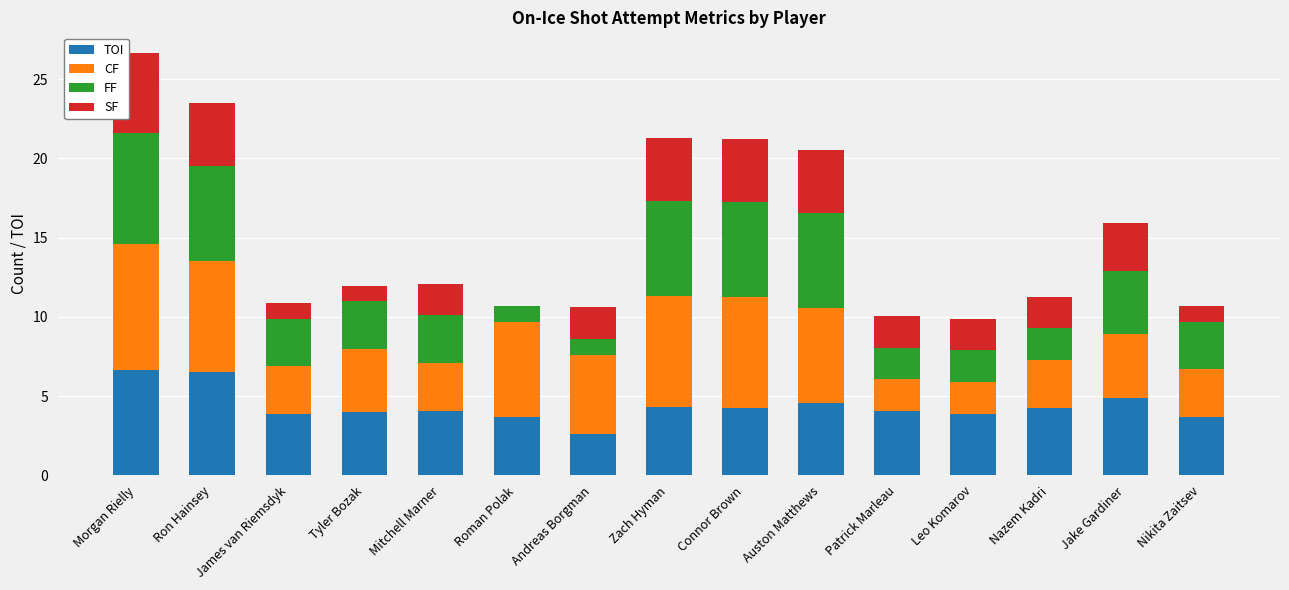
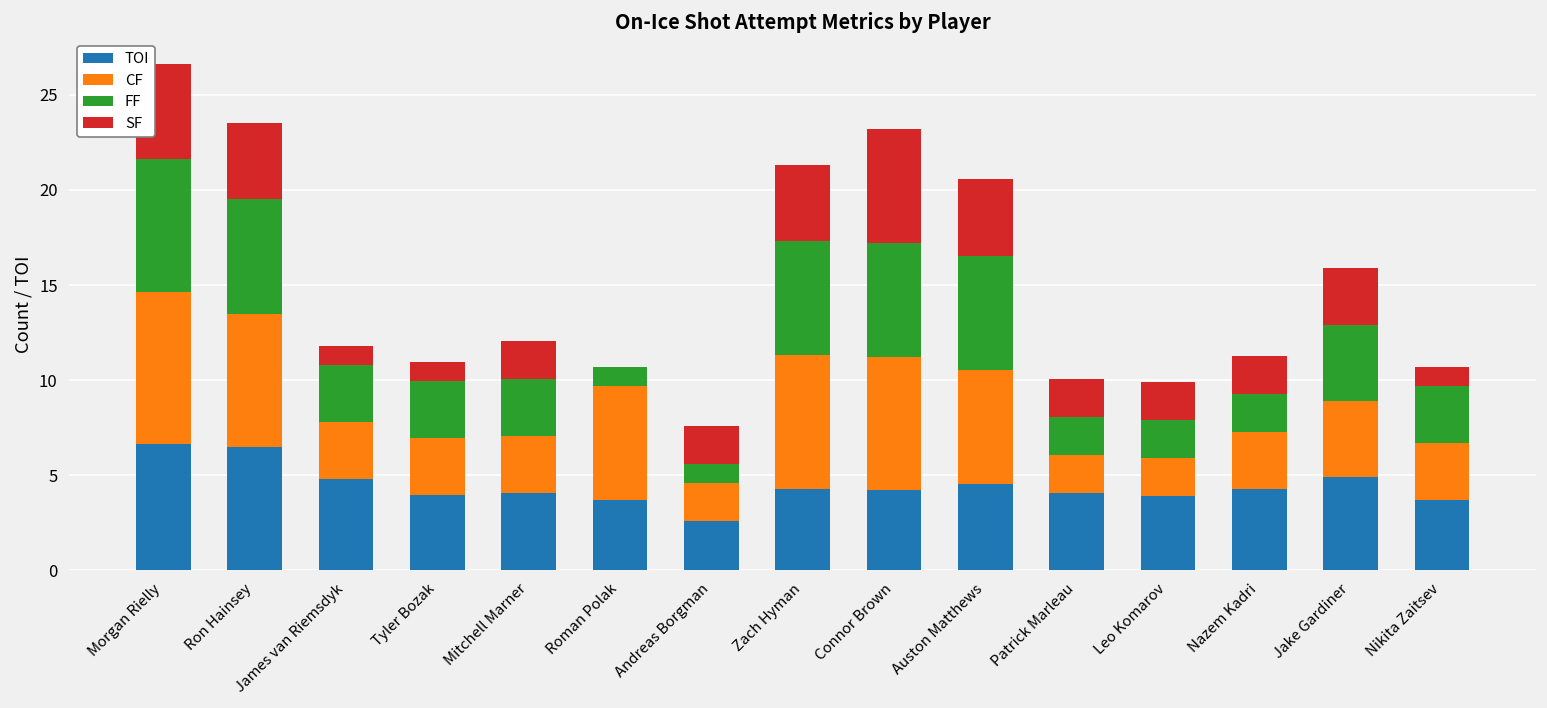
  {
    "TOI": {
      "Morgan Rielly": 6.6,
      "Ron Hainsey": 6.5,
-     "James van Riemsdyk": 3.9,
+     "James van Riemsdyk": 4.8,
      "Tyler Bozak": 4.0,
      "Mitchell Marner": 4.1,
      "Roman Polak": 3.7,
      "Andreas Borgman": 2.6,
      "Zach Hyman": 4.3,
      "Connor Brown": 4.2,
      "Auston Matthews": 4.6,
      "Patrick Marleau": 4.1,
      "Leo Komarov": 3.9,
      "Nazem Kadri": 4.3,
      "Jake Gardiner": 4.9,
      "Nikita Zaitsev": 3.7
    },
    "CF": {
      "Morgan Rielly": 8,
      "Ron Hainsey": 7,
      "James van Riemsdyk": 3,
-     "Tyler Bozak": 4,
+     "Tyler Bozak": 3,
      "Mitchell Marner": 3,
      "Roman Polak": 6,
-     "Andreas Borgman": 5,
+     "Andreas Borgman": 2,
      "Zach Hyman": 7,
      "Connor Brown": 7,
      "Auston Matthews": 6,
      "Patrick Marleau": 2,
      "Leo Komarov": 2,
      "Nazem Kadri": 3,
      "Jake Gardiner": 4,
      "Nikita Zaitsev": 3
    },
    "FF": {
      "Morgan Rielly": 7.0,
      "Ron Hainsey": 6.0,
      "James van Riemsdyk": 3.0,
      "Tyler Bozak": 3.0,
      "Mitchell Marner": 3.0,
      "Roman Polak": 1.0,
      "Andreas Borgman": 1.0,
      "Zach Hyman": 6.0,
      "Connor Brown": 6.0,
      "Auston Matthews": 6.0,
      "Patrick Marleau": 2.0,
      "Leo Komarov": 2.0,
      "Nazem Kadri": 2.0,
      "Jake Gardiner": 4.0,
      "Nikita Zaitsev": 3.0
    },
    "SF": {
      "Morgan Rielly": 5,
      "Ron Hainsey": 4,
      "James van Riemsdyk": 1,
      "Tyler Bozak": 1,
      "Mitchell Marner": 2,
      "Roman Polak": 0,
      "Andreas Borgman": 2,
      "Zach Hyman": 4,
-     "Connor Brown": 4,
+     "Connor Brown": 6,
      "Auston Matthews": 4,
      "Patrick Marleau": 2,
      "Leo Komarov": 2,
      "Nazem Kadri": 2,
      "Jake Gardiner": 3,
      "Nikita Zaitsev": 1
    }
  }
